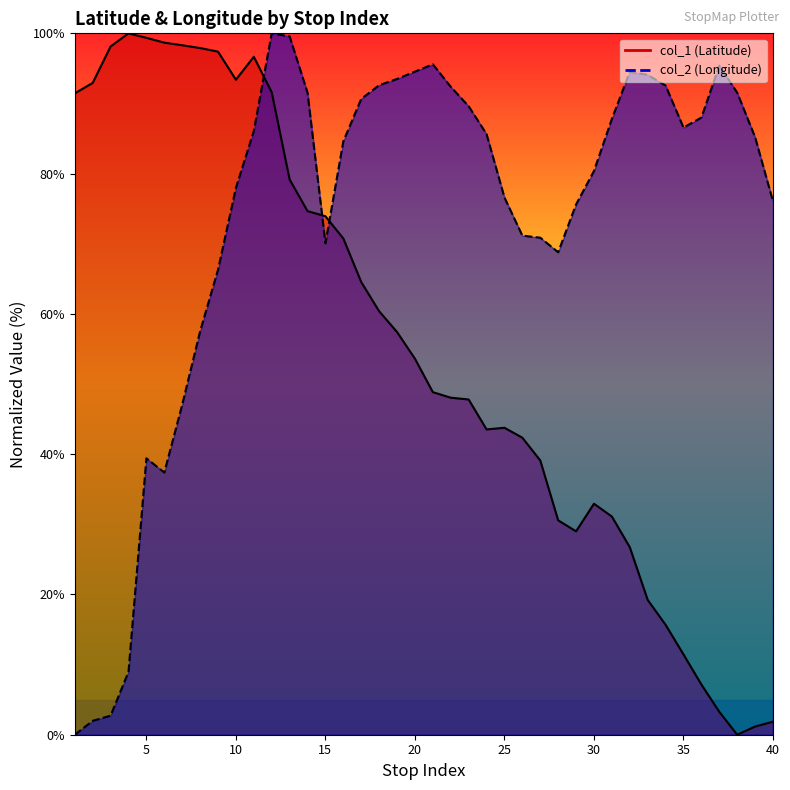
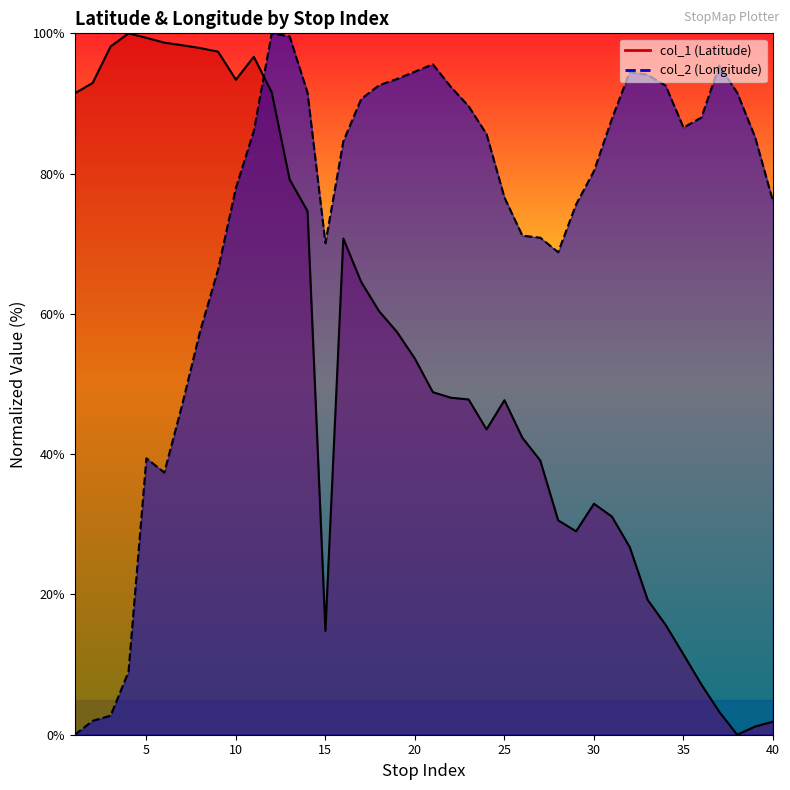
  {
    "col_1 (Latitude)": {
      "5": "99%",
      "10": "93%",
-     "15": "74%",
+     "15": "15%",
      "20": "54%",
-     "25": "44%",
+     "25": "48%",
      "30": "33%",
      "35": "11%"
    },
    "col_2 (Longitude)": {
      "5": "39%",
      "10": "78%",
      "15": "70%",
      "20": "95%",
      "25": "77%",
      "30": "80%",
      "35": "87%",
      "40": "76%"
    }
  }
